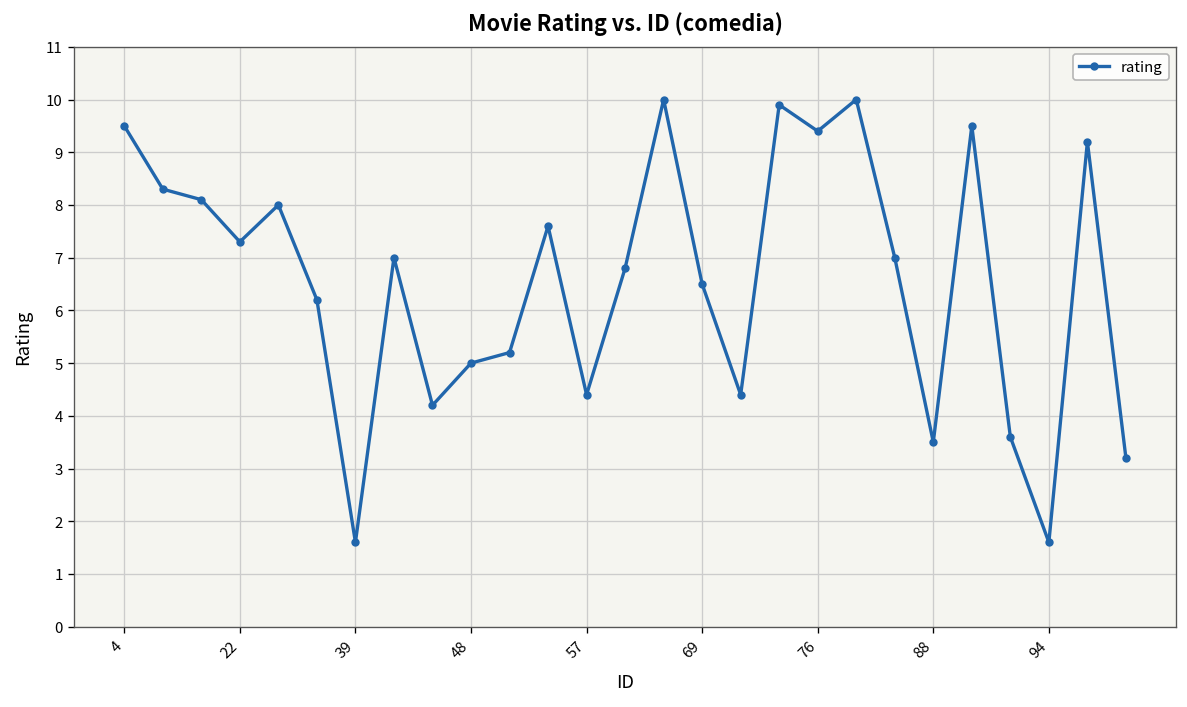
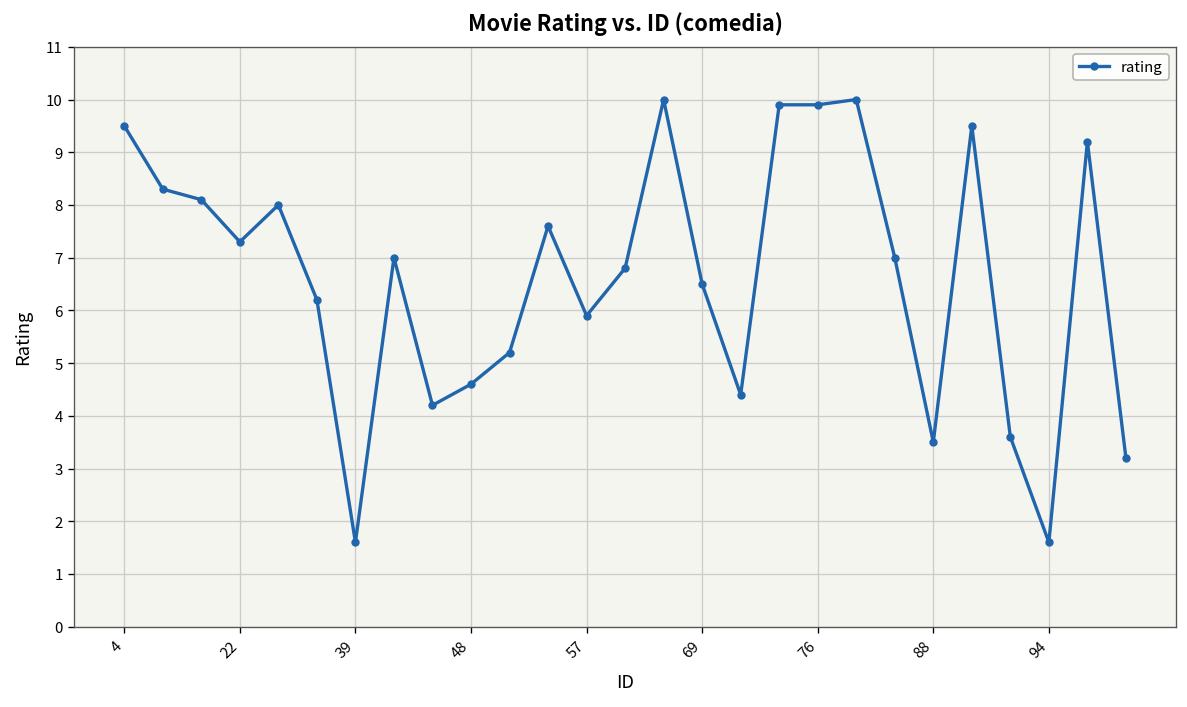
  {
    "4": 9.5,
    "22": 7.3,
    "39": 1.6,
-   "48": 5.0,
-   "57": 4.4,
+   "48": 4.6,
+   "57": 5.9,
    "69": 6.5,
-   "76": 9.4,
+   "76": 9.9,
    "88": 3.5,
    "94": 1.6
  }
